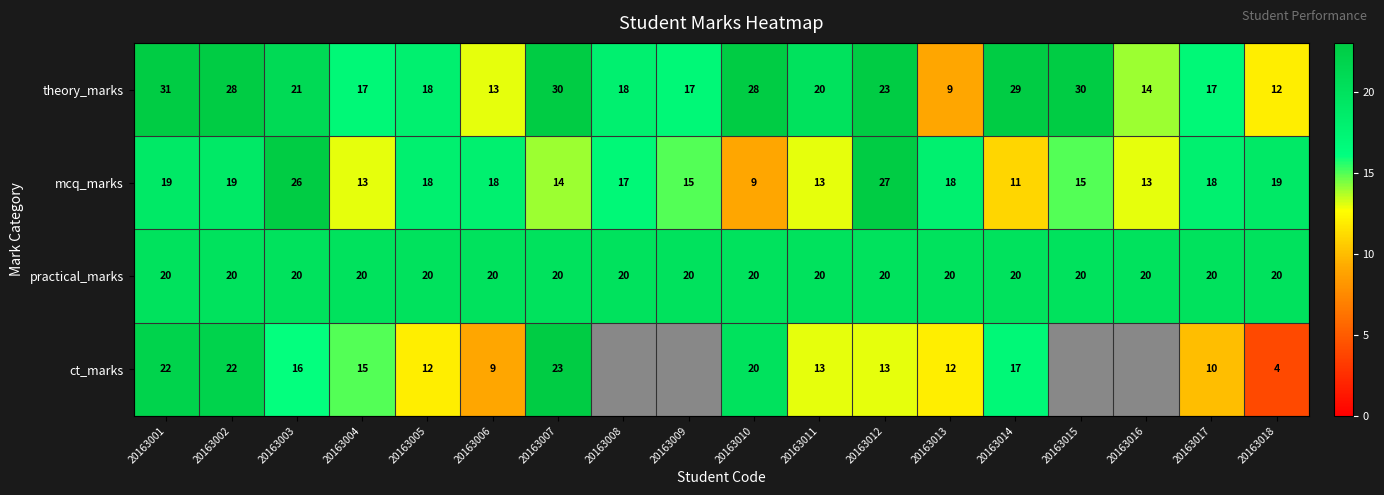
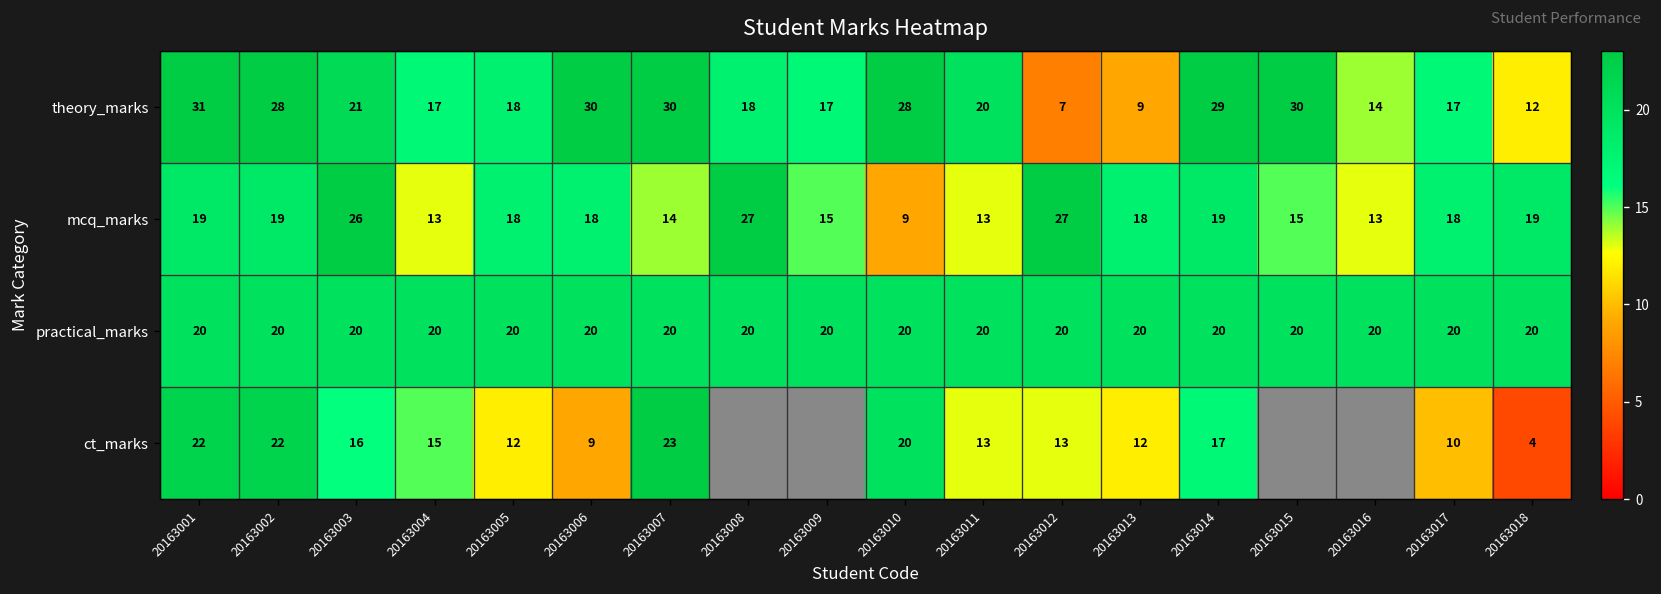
  {
    "theory_marks": {
      "20163001": 31,
      "20163002": 28,
      "20163003": 21,
      "20163004": 17,
      "20163005": 18,
-     "20163006": 13,
+     "20163006": 30,
      "20163007": 30,
      "20163008": 18,
      "20163009": 17,
      "20163010": 28,
      "20163011": 20,
-     "20163012": 23,
+     "20163012": 7,
      "20163013": 9,
      "20163014": 29,
      "20163015": 30,
      "20163016": 14,
      "20163017": 17,
      "20163018": 12
    },
    "mcq_marks": {
      "20163001": 19,
      "20163002": 19,
      "20163003": 26,
      "20163004": 13,
      "20163005": 18,
      "20163006": 18,
      "20163007": 14,
-     "20163008": 17,
+     "20163008": 27,
      "20163009": 15,
      "20163010": 9,
      "20163011": 13,
      "20163012": 27,
      "20163013": 18,
-     "20163014": 11,
+     "20163014": 19,
      "20163015": 15,
      "20163016": 13,
      "20163017": 18,
      "20163018": 19
    },
    "practical_marks": {
      "20163001": 20,
      "20163002": 20,
      "20163003": 20,
      "20163004": 20,
      "20163005": 20,
      "20163006": 20,
      "20163007": 20,
      "20163008": 20,
      "20163009": 20,
      "20163010": 20,
      "20163011": 20,
      "20163012": 20,
      "20163013": 20,
      "20163014": 20,
      "20163015": 20,
      "20163016": 20,
      "20163017": 20,
      "20163018": 20
    },
    "ct_marks": {
      "20163001": 22,
      "20163002": 22,
      "20163003": 16,
      "20163004": 15,
      "20163005": 12,
      "20163006": 9,
      "20163007": 23,
      "20163010": 20,
      "20163011": 13,
      "20163012": 13,
      "20163013": 12,
      "20163014": 17,
      "20163017": 10,
      "20163018": 4
    }
  }
